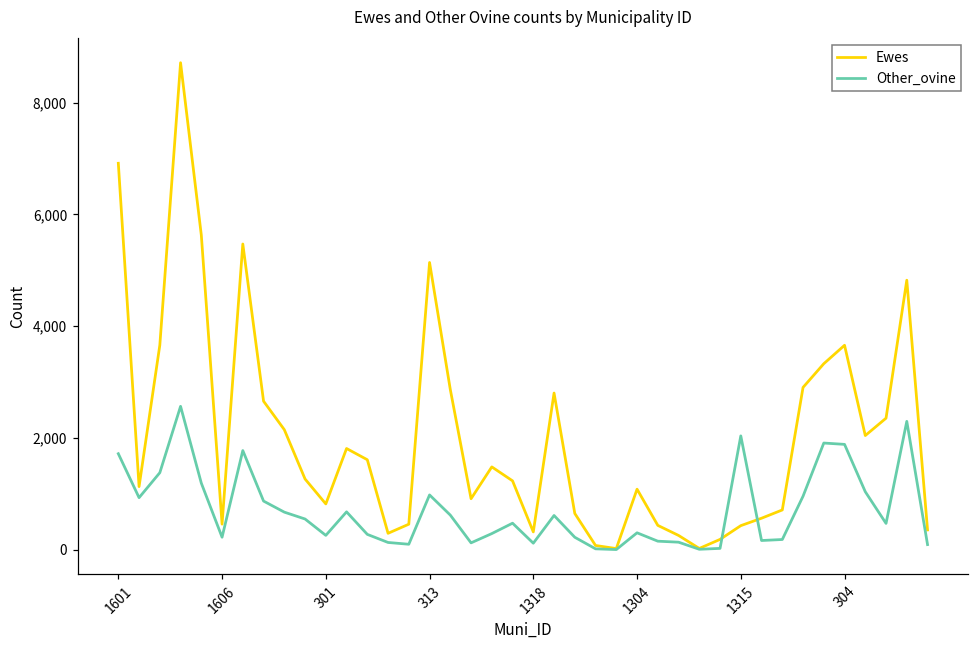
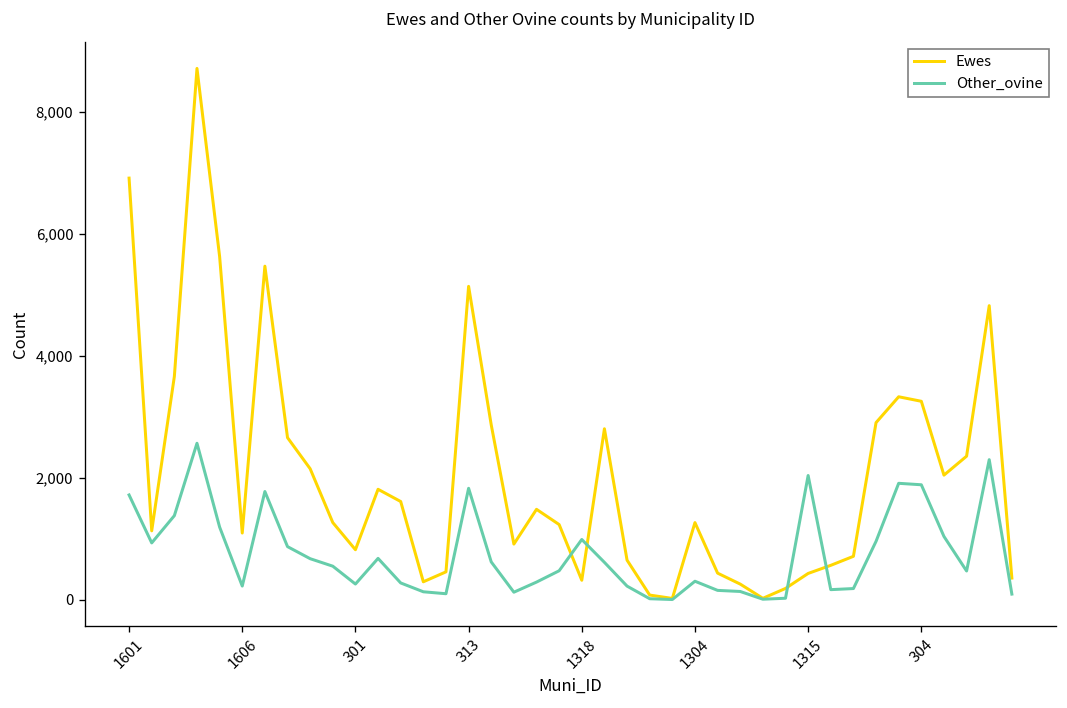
  {
    "Ewes": {
      "1601": "6,900",
-     "1606": "500",
+     "1606": "1,100",
      "301": "800",
      "313": "5,100",
      "1318": "300",
-     "1304": "1,100",
+     "1304": "1,300",
      "1315": "400",
-     "304": "3,700"
+     "304": "3,300"
    },
    "Other_ovine": {
      "1601": "1,700",
      "1606": "200",
      "301": "300",
-     "313": "1,000",
-     "1318": "100",
+     "313": "1,800",
+     "1318": "1,000",
      "1304": "300",
      "1315": "2,000",
      "304": "1,900"
    }
  }
